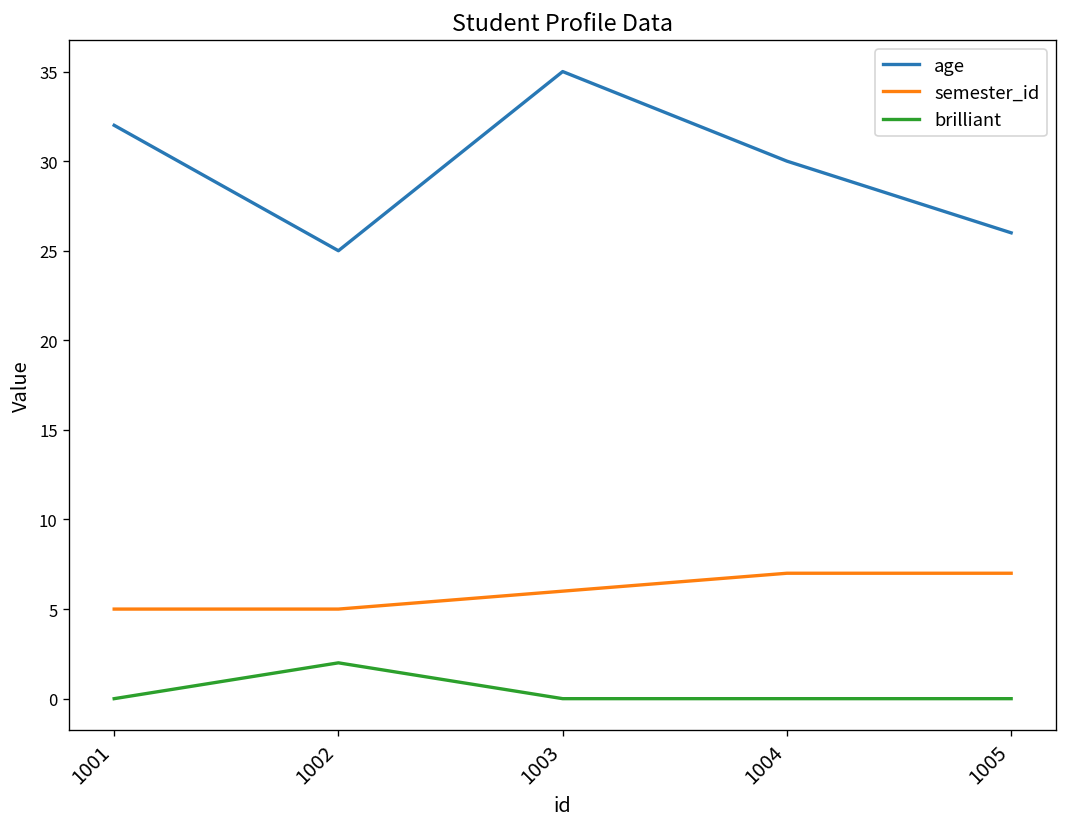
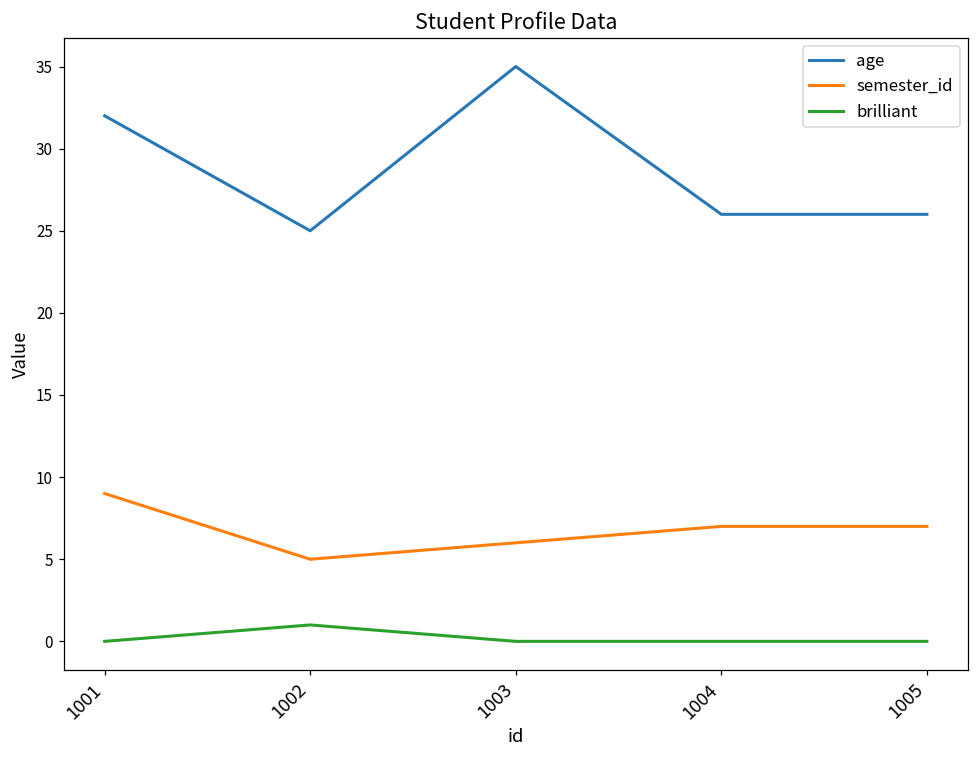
  {
    "age": {
      "1001": 32,
      "1002": 25,
      "1003": 35,
-     "1004": 30,
+     "1004": 26,
      "1005": 26
    },
    "semester_id": {
-     "1001": 5,
+     "1001": 9,
      "1002": 5,
      "1003": 6,
      "1004": 7,
      "1005": 7
    },
    "brilliant": {
      "1001": 0,
-     "1002": 2,
+     "1002": 1,
      "1003": 0,
      "1004": 0,
      "1005": 0
    }
  }
